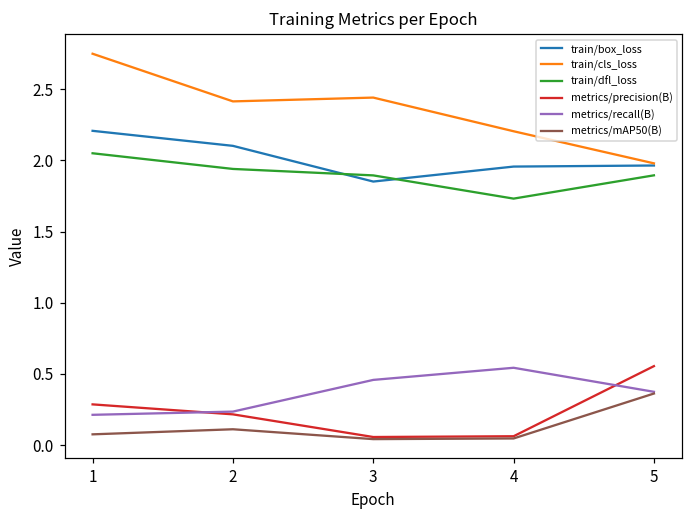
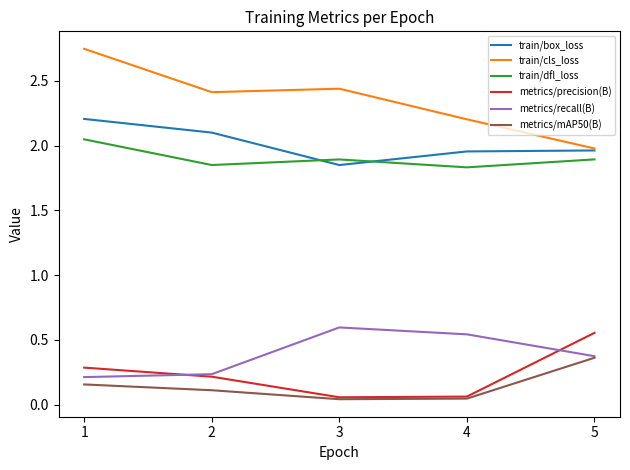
  {
    "train/box_loss": {
      "1": 2.21,
      "2": 2.10,
      "3": 1.85,
      "4": 1.96
    },
    "train/cls_loss": {
      "1": 2.75,
      "2": 2.41,
      "3": 2.44,
      "4": 2.20
    },
    "train/dfl_loss": {
      "1": 2.05,
-     "2": 1.94,
+     "2": 1.85,
      "3": 1.89,
-     "4": 1.73,
+     "4": 1.83,
      "5": 1.89
    },
    "metrics/precision(B)": {
      "1": 0.29,
      "5": 0.55
    },
    "metrics/recall(B)": {
      "1": 0.21,
-     "3": 0.46,
+     "3": 0.60,
      "4": 0.54
    },
    "metrics/mAP50(B)": {
-     "1": 0.08,
+     "1": 0.16,
      "2": 0.11
    }
  }
